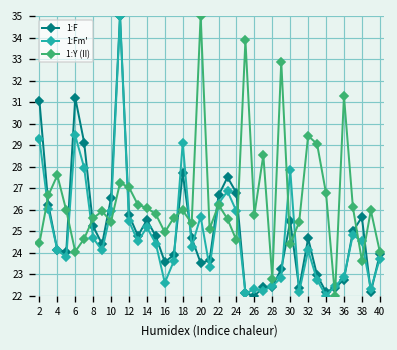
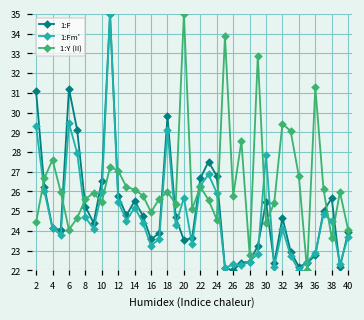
  {
    "1:F": {
      "2": 31.1,
      "6": 31.2,
      "8": 25.2,
      "10": 26.5,
      "12": 25.8,
      "14": 25.5,
      "16": 23.6,
-     "18": 27.7,
+     "18": 29.8,
      "20": 23.5,
      "22": 26.7,
      "24": 26.8,
      "26": 22.0,
      "30": 25.5,
      "32": 24.7,
      "34": 22.2,
      "38": 25.7
    },
    "1:Fm'": {
      "2": 29.3,
      "6": 29.5,
      "8": 24.7,
      "10": 26.0,
      "12": 25.5,
      "14": 25.2,
-     "16": 22.6,
+     "16": 23.2,
      "18": 29.1,
      "20": 25.7,
      "24": 25.9,
      "26": 22.3,
      "30": 27.9,
      "32": 24.1,
      "34": 22.0,
      "38": 24.5,
      "40": 23.7
    },
    "1:Y (II)": {
      "2": 24.4,
      "4": 27.6,
      "6": 24.1,
      "8": 25.6,
      "10": 25.4,
      "12": 27.0,
      "14": 26.1,
      "16": 25.0,
      "18": 26.0,
      "20": 35.0,
      "24": 24.6,
      "26": 25.8,
      "28": 22.8,
      "30": 24.4,
      "32": 29.4,
      "34": 26.8,
      "36": 31.3,
      "38": 23.6
    }
  }
